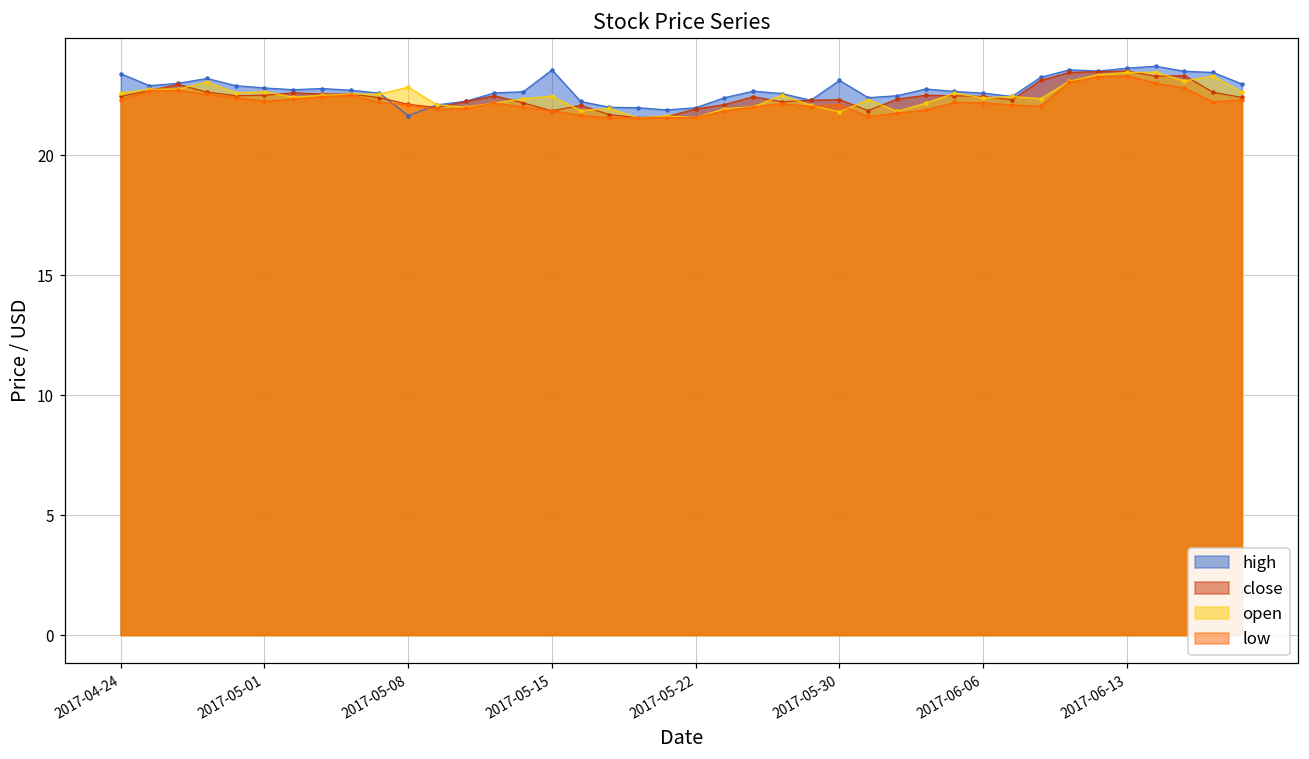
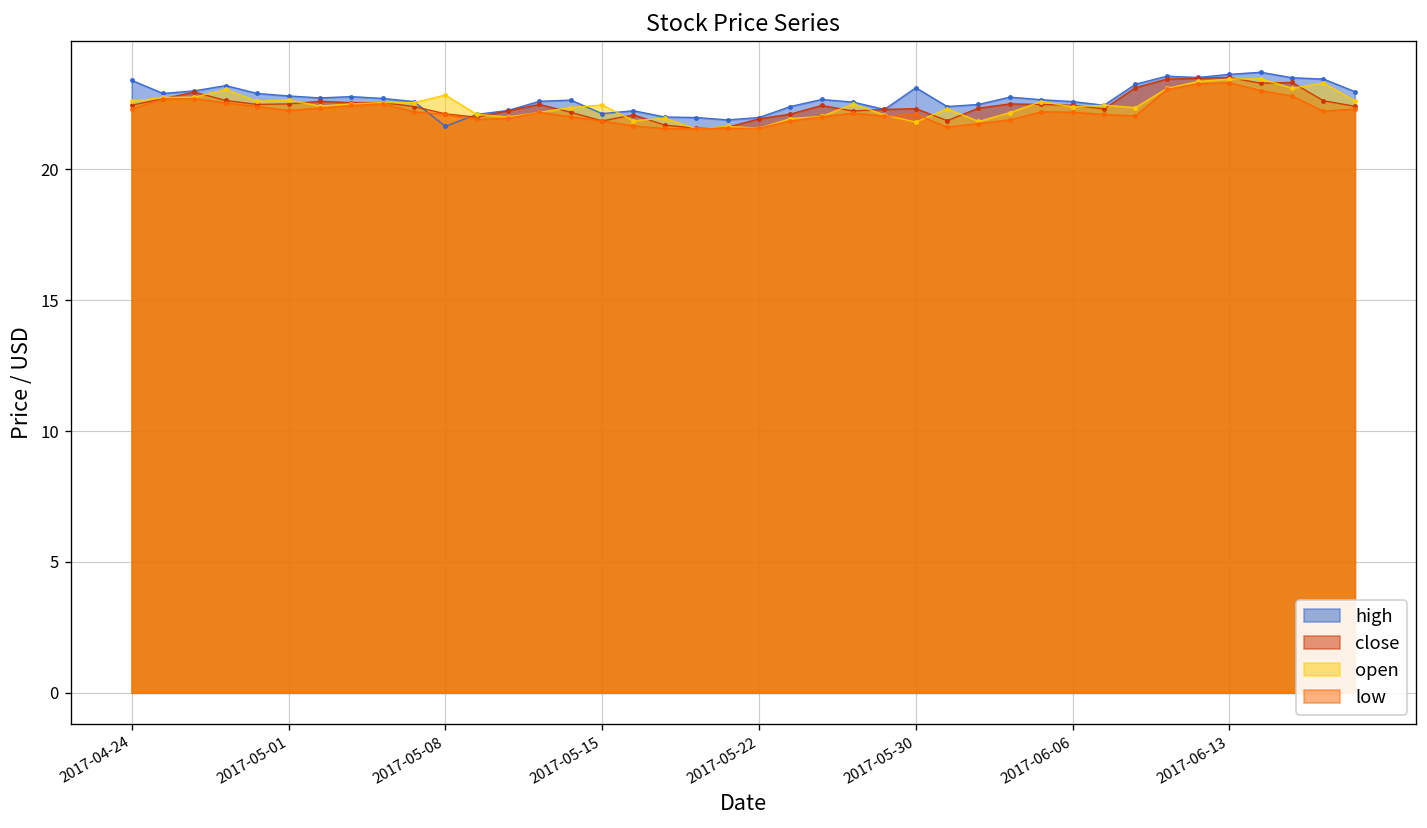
  {
    "high": {
      "2017-04-24": 23.4,
      "2017-05-01": 22.8,
      "2017-05-08": 21.6,
-     "2017-05-15": 23.6,
+     "2017-05-15": 22.1,
      "2017-05-30": 23.1,
      "2017-06-06": 22.6,
      "2017-06-13": 23.6
    },
    "open": {
      "2017-04-24": 22.6,
      "2017-05-01": 22.7,
      "2017-05-08": 22.8,
      "2017-05-15": 22.5,
      "2017-05-30": 21.8
    }
  }
